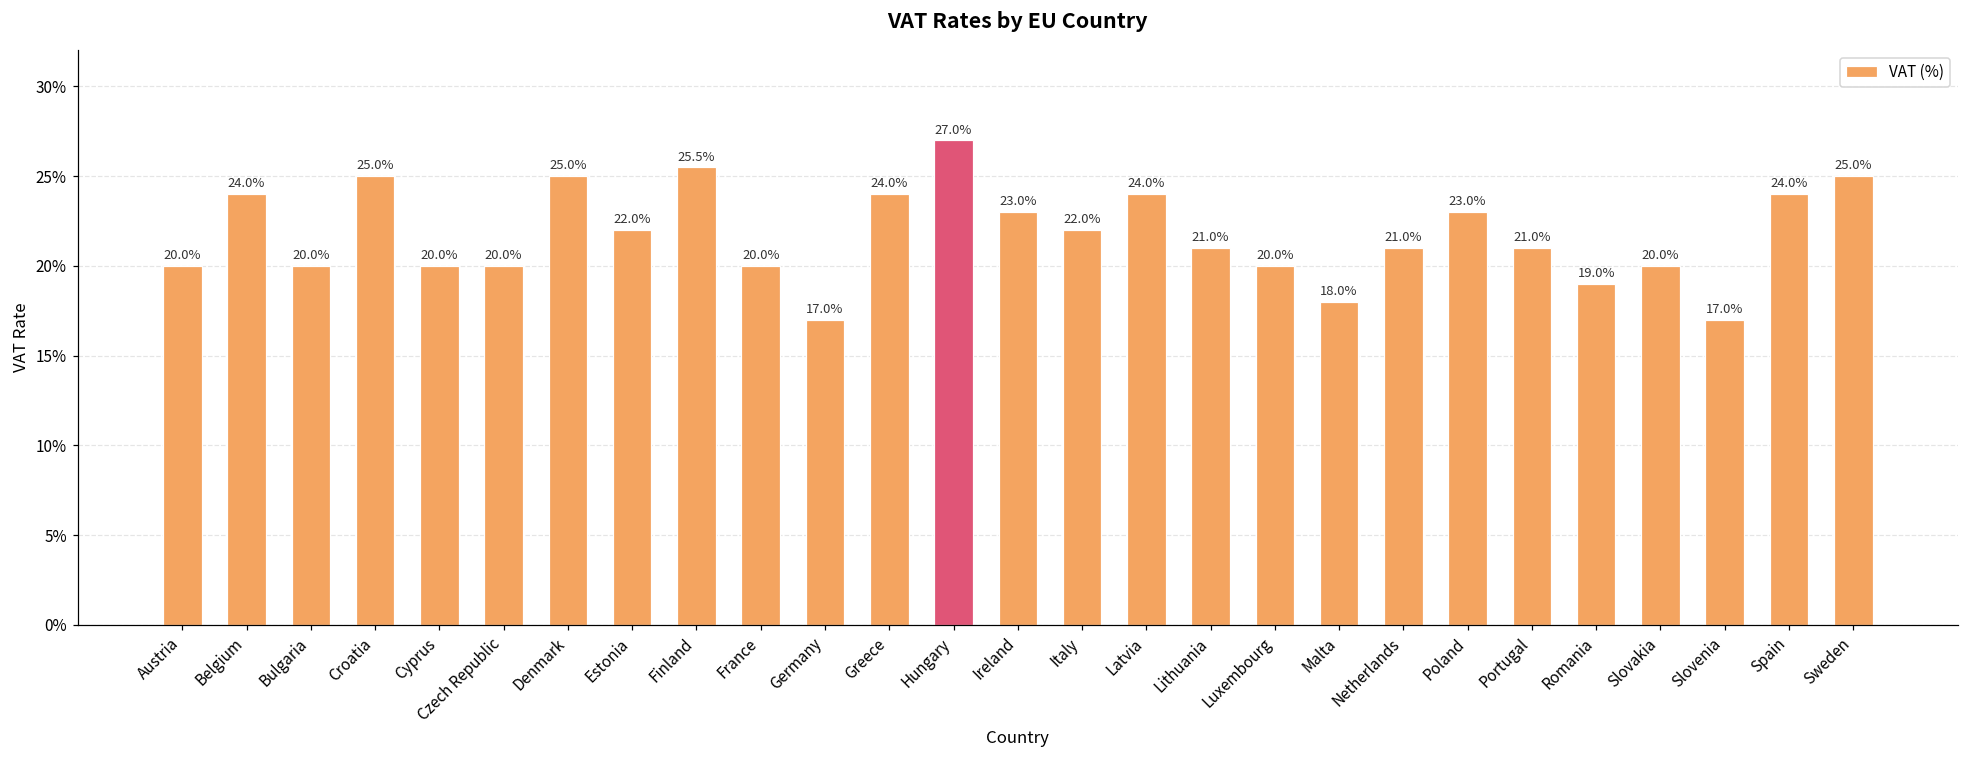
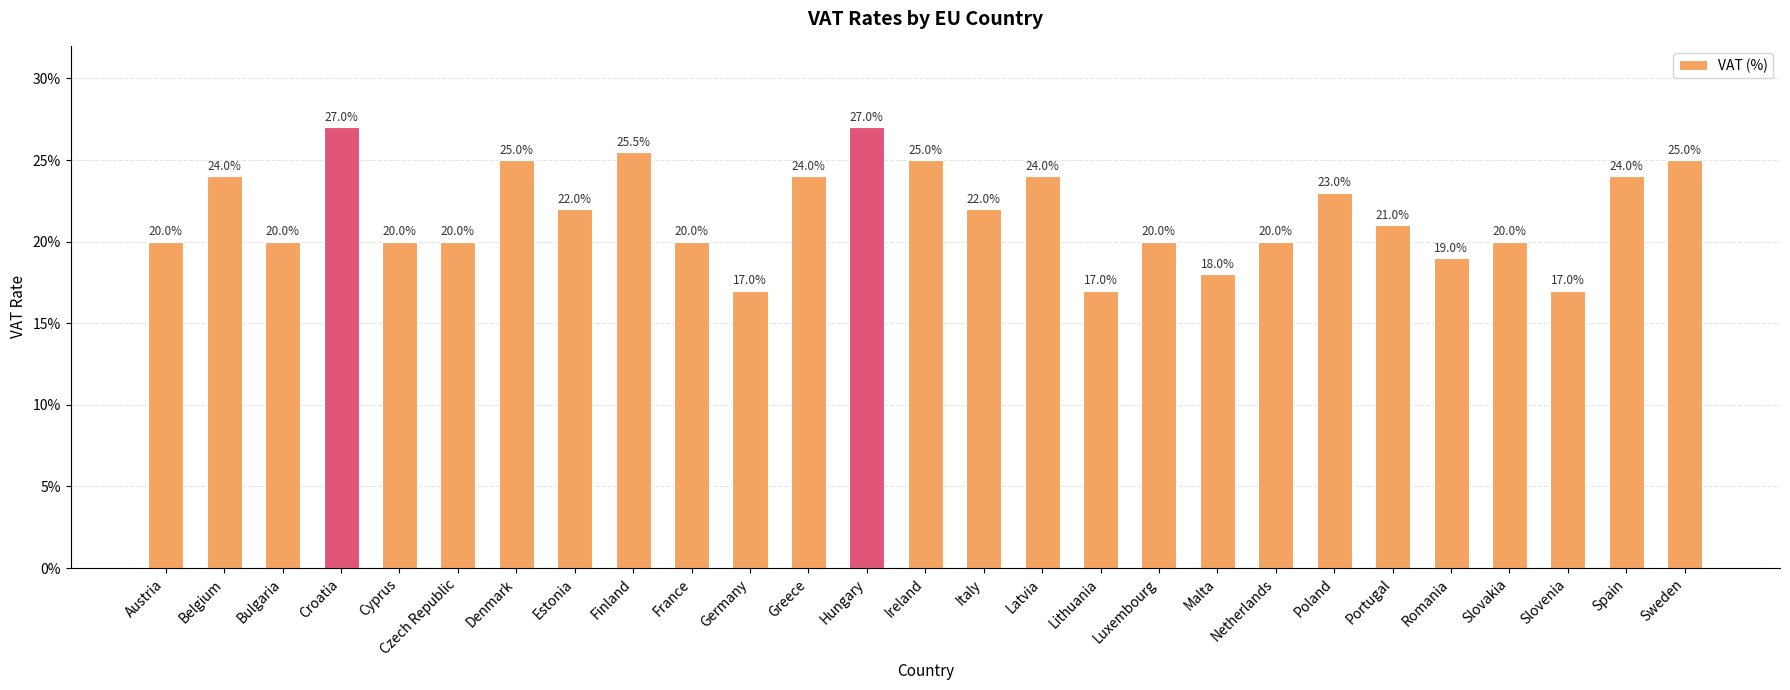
  {
    "Austria": "20.0%",
    "Belgium": "24.0%",
    "Bulgaria": "20.0%",
-   "Croatia": "25.0%",
+   "Croatia": "27.0%",
    "Cyprus": "20.0%",
    "Czech Republic": "20.0%",
    "Denmark": "25.0%",
    "Estonia": "22.0%",
    "Finland": "25.5%",
    "France": "20.0%",
    "Germany": "17.0%",
    "Greece": "24.0%",
    "Hungary": "27.0%",
-   "Ireland": "23.0%",
+   "Ireland": "25.0%",
    "Italy": "22.0%",
    "Latvia": "24.0%",
-   "Lithuania": "21.0%",
+   "Lithuania": "17.0%",
    "Luxembourg": "20.0%",
    "Malta": "18.0%",
-   "Netherlands": "21.0%",
+   "Netherlands": "20.0%",
    "Poland": "23.0%",
    "Portugal": "21.0%",
    "Romania": "19.0%",
    "Slovakia": "20.0%",
    "Slovenia": "17.0%",
    "Spain": "24.0%",
    "Sweden": "25.0%"
  }
